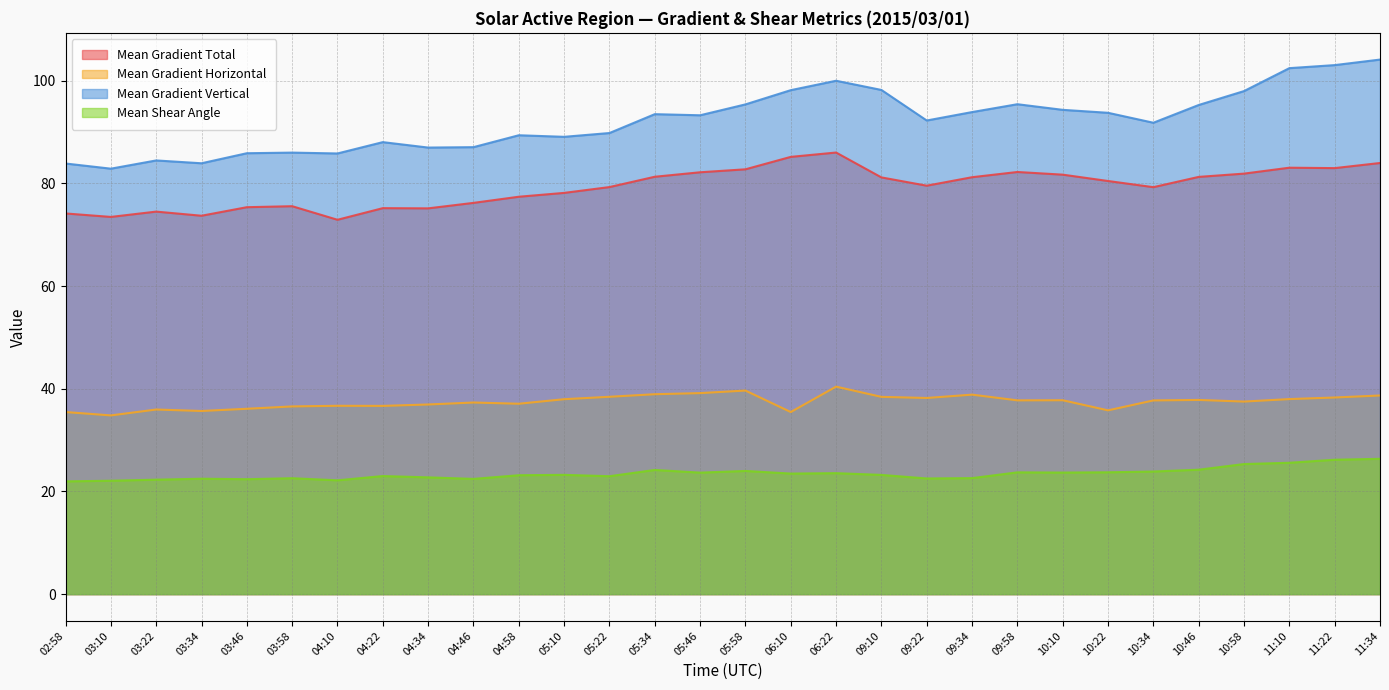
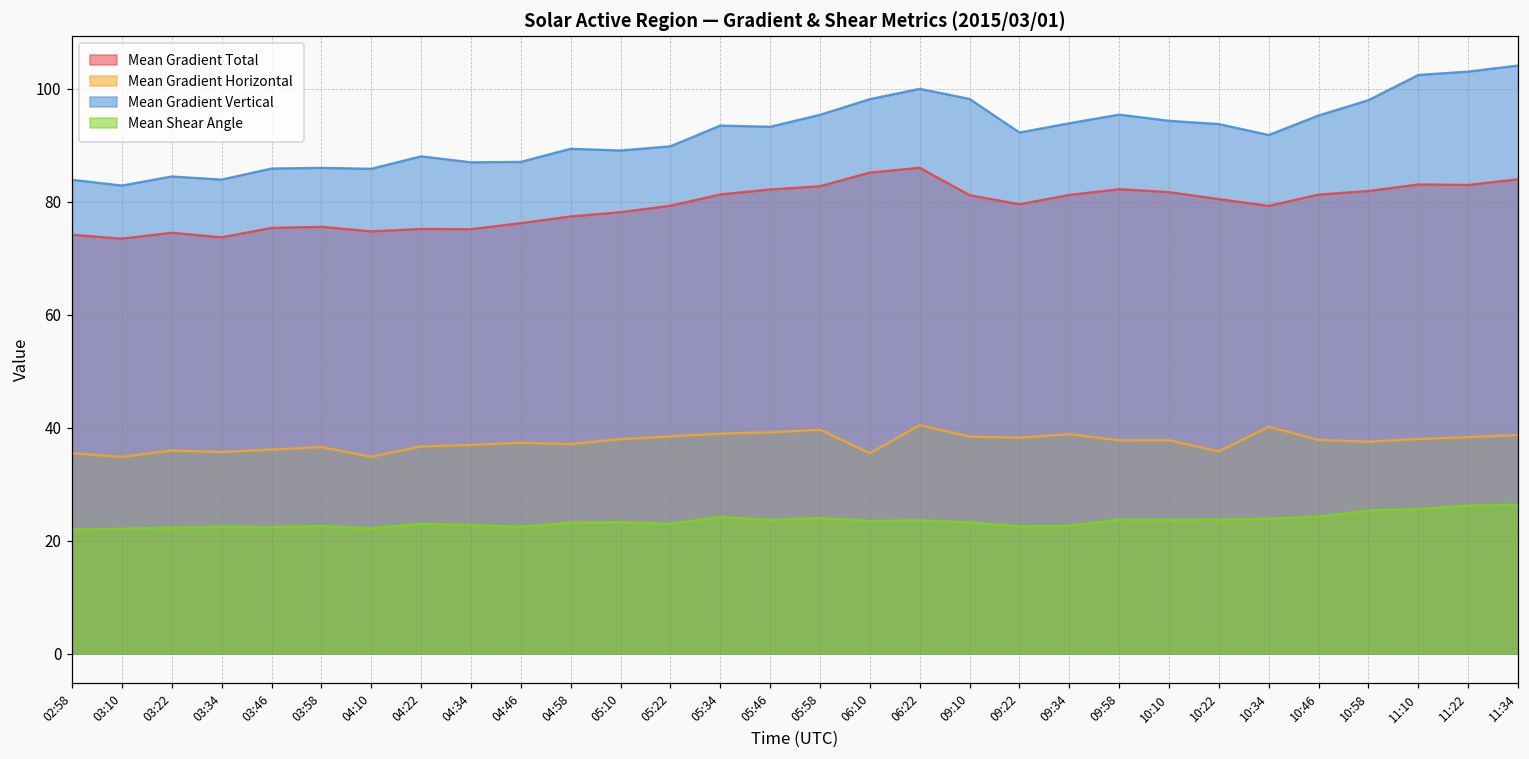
  {
    "Mean Gradient Total": {
      "02:58": 74,
      "03:10": 73,
      "03:22": 75,
      "03:34": 74,
      "03:46": 75,
      "03:58": 76,
-     "04:10": 73,
+     "04:10": 75,
      "04:22": 75,
      "04:34": 75,
      "04:46": 76,
      "04:58": 77,
      "05:10": 78,
      "05:22": 79,
      "05:34": 81,
      "05:46": 82,
      "05:58": 83,
      "06:10": 85,
      "06:22": 86,
      "09:10": 81,
      "09:22": 80,
      "09:34": 81,
      "09:58": 82,
      "10:10": 82,
      "10:22": 80,
      "10:34": 79,
      "10:46": 81,
      "10:58": 82,
      "11:10": 83,
      "11:22": 83,
      "11:34": 84
    },
    "Mean Gradient Horizontal": {
      "02:58": 35,
      "03:10": 35,
      "03:22": 36,
      "03:34": 36,
      "03:46": 36,
      "03:58": 37,
-     "04:10": 37,
+     "04:10": 35,
      "04:22": 37,
      "04:34": 37,
      "04:46": 37,
      "04:58": 37,
      "05:10": 38,
      "05:22": 38,
      "05:34": 39,
      "05:46": 39,
      "05:58": 40,
      "06:10": 35,
      "06:22": 40,
      "09:10": 38,
      "09:22": 38,
      "09:34": 39,
      "09:58": 38,
      "10:10": 38,
      "10:22": 36,
-     "10:34": 38,
+     "10:34": 40,
      "10:46": 38,
      "10:58": 38,
      "11:10": 38,
      "11:22": 38,
      "11:34": 39
    },
    "Mean Gradient Vertical": {
      "02:58": 84,
      "03:10": 83,
      "03:22": 84,
      "03:34": 84,
      "03:46": 86,
      "03:58": 86,
      "04:10": 86,
      "04:22": 88,
      "04:34": 87,
      "04:46": 87,
      "04:58": 89,
      "05:10": 89,
      "05:22": 90,
      "05:34": 94,
      "05:46": 93,
      "05:58": 95,
      "06:10": 98,
      "06:22": 100,
      "09:10": 98,
      "09:22": 92,
      "09:34": 94,
      "09:58": 95,
      "10:10": 94,
      "10:22": 94,
      "10:34": 92,
      "10:46": 95,
      "10:58": 98,
      "11:10": 102,
      "11:22": 103,
      "11:34": 104
    },
    "Mean Shear Angle": {
      "02:58": 22,
      "03:10": 22,
      "03:22": 22,
      "03:34": 22,
      "03:46": 22,
      "03:58": 23,
      "04:10": 22,
      "04:22": 23,
      "04:34": 23,
      "04:46": 22,
      "04:58": 23,
      "05:10": 23,
      "05:22": 23,
      "05:34": 24,
      "05:46": 24,
      "05:58": 24,
      "06:10": 23,
      "06:22": 24,
      "09:10": 23,
      "09:22": 23,
      "09:34": 23,
      "09:58": 24,
      "10:10": 24,
      "10:22": 24,
      "10:34": 24,
      "10:46": 24,
      "10:58": 25,
      "11:10": 26,
      "11:22": 26,
      "11:34": 26
    }
  }
